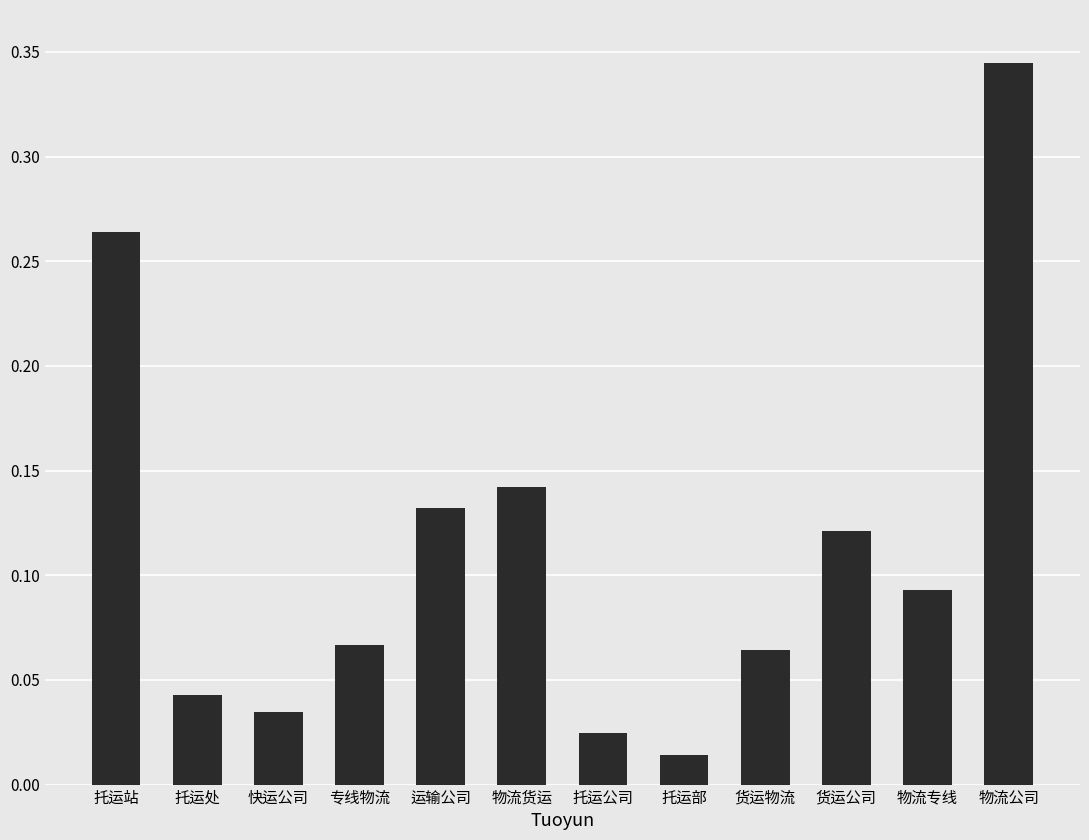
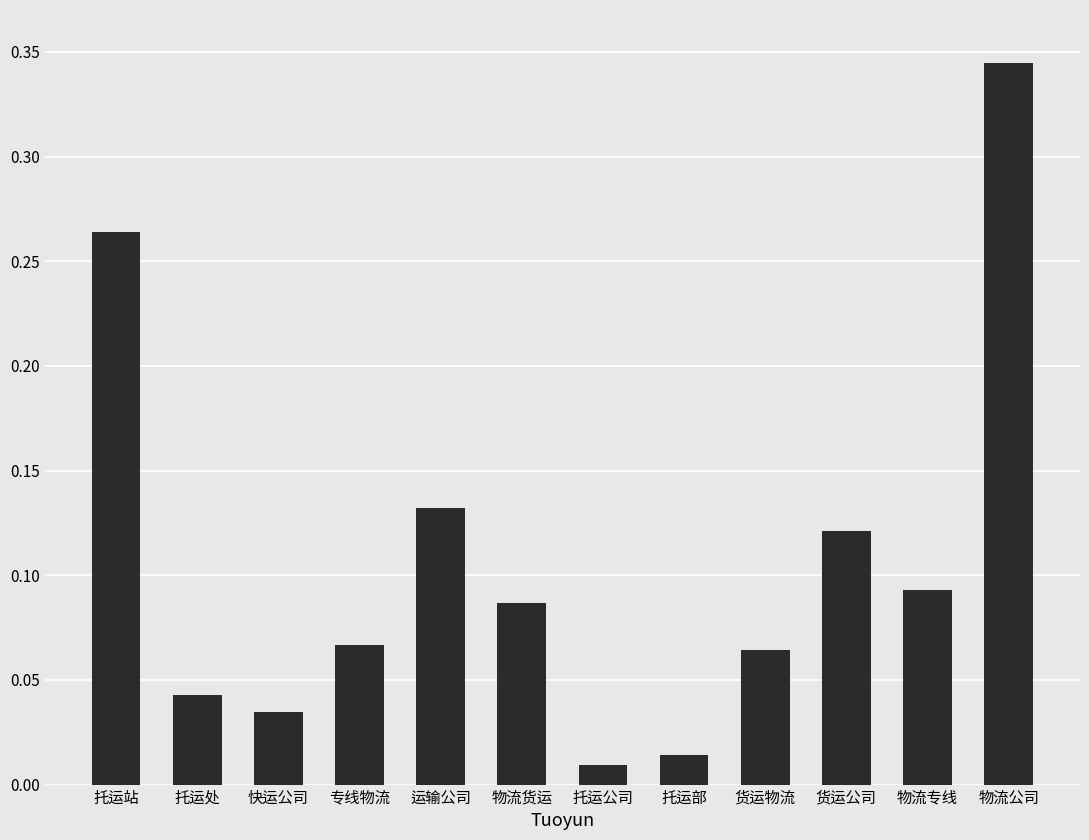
  {
    "托运站": 0.264,
    "托运处": 0.043,
    "快运公司": 0.035,
    "专线物流": 0.067,
    "运输公司": 0.132,
-   "物流货运": 0.142,
-   "托运公司": 0.025,
+   "物流货运": 0.087,
+   "托运公司": 0.009,
    "托运部": 0.014,
    "货运物流": 0.064,
    "货运公司": 0.121,
    "物流专线": 0.093,
    "物流公司": 0.345
  }
